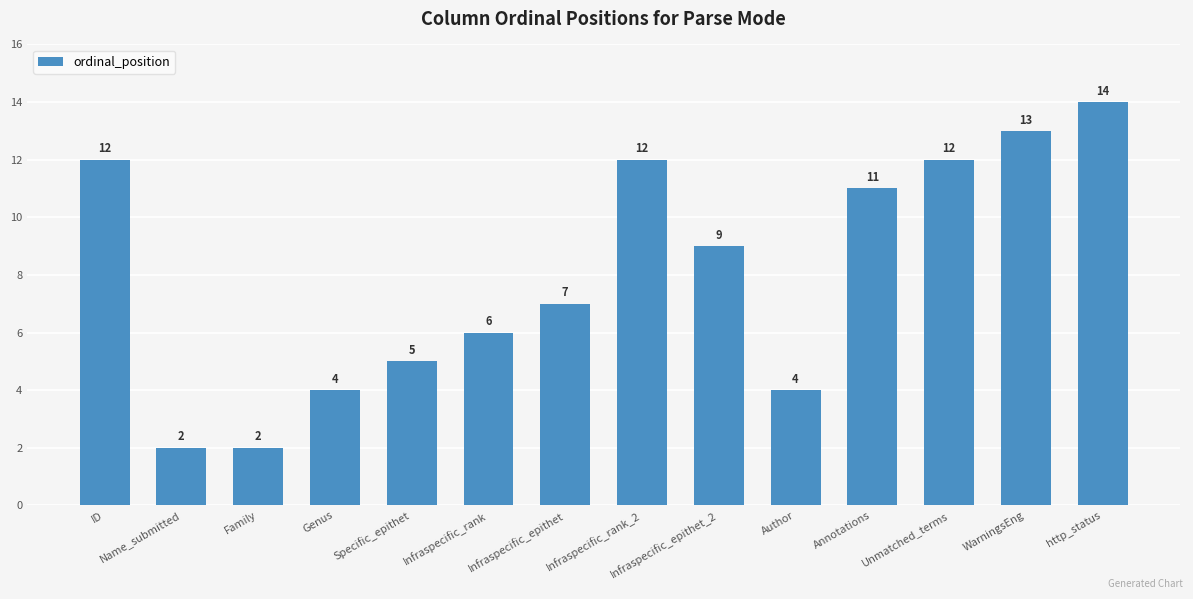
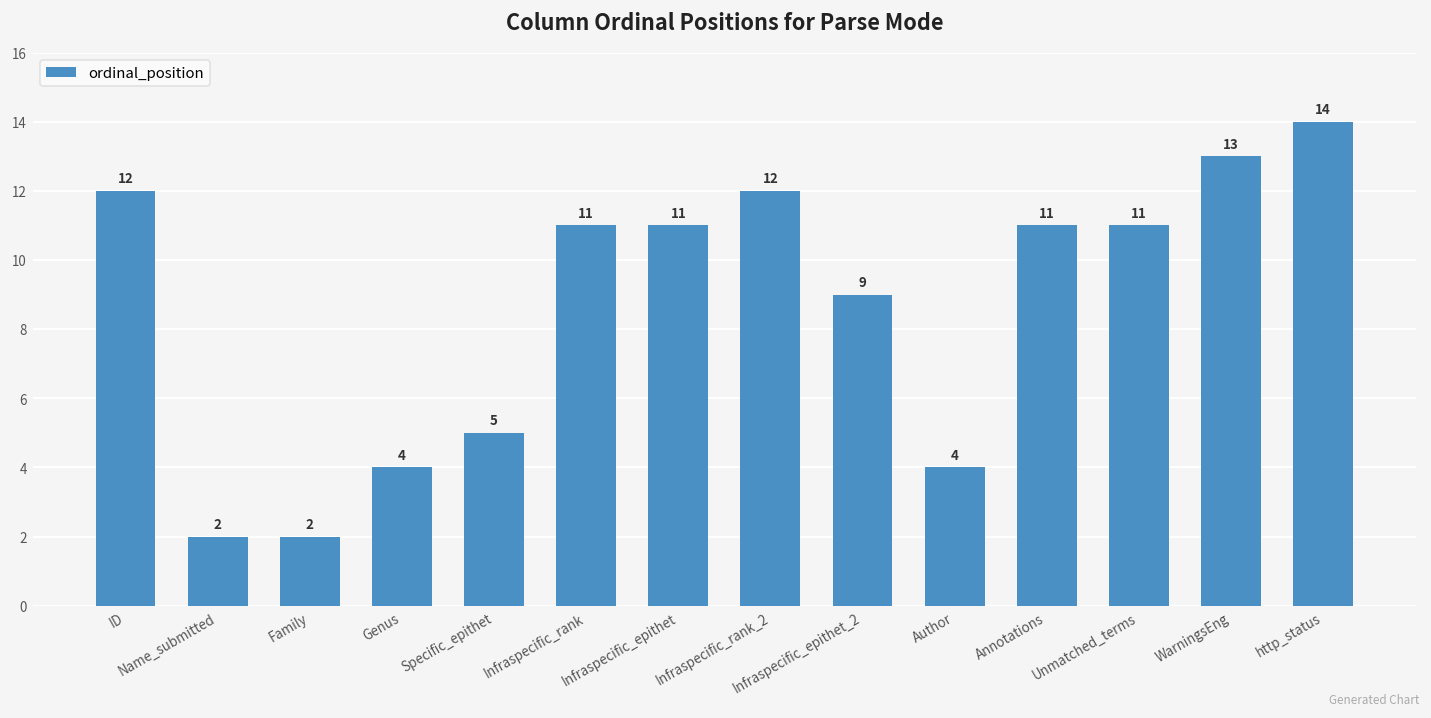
  {
    "ID": 12,
    "Name_submitted": 2,
    "Family": 2,
    "Genus": 4,
    "Specific_epithet": 5,
-   "Infraspecific_rank": 6,
-   "Infraspecific_epithet": 7,
+   "Infraspecific_rank": 11,
+   "Infraspecific_epithet": 11,
    "Infraspecific_rank_2": 12,
    "Infraspecific_epithet_2": 9,
    "Author": 4,
    "Annotations": 11,
-   "Unmatched_terms": 12,
+   "Unmatched_terms": 11,
    "WarningsEng": 13,
    "http_status": 14
  }
